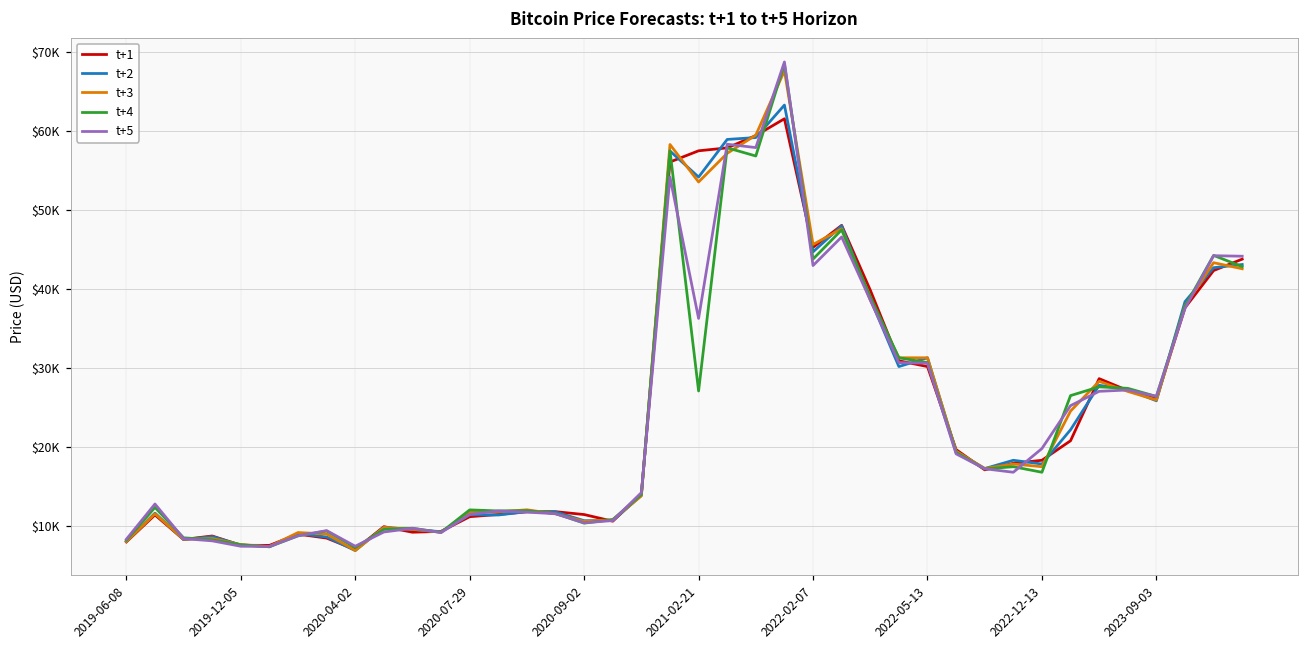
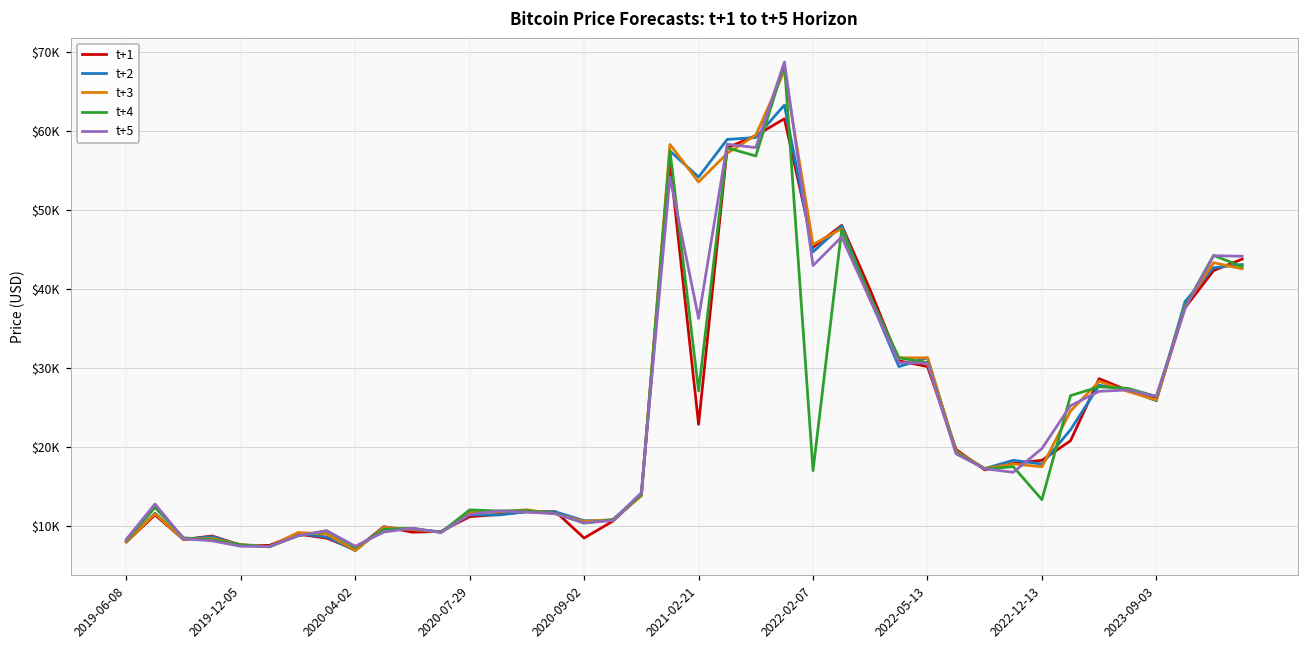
  {
    "t+1": {
-     "2020-09-02": "$11000",
-     "2021-02-21": "$58000",
+     "2020-09-02": "$8000",
+     "2021-02-21": "$23000",
      "2022-02-07": "$45000",
      "2022-05-13": "$30000",
      "2022-12-13": "$18000"
    },
    "t+2": {
      "2021-02-21": "$54000",
      "2022-02-07": "$45000"
    },
    "t+3": {
      "2021-02-21": "$54000",
      "2022-02-07": "$46000"
    },
    "t+4": {
      "2021-02-21": "$27000",
-     "2022-02-07": "$44000",
-     "2022-12-13": "$17000"
+     "2022-02-07": "$17000",
+     "2022-12-13": "$13000"
    },
    "t+5": {
      "2021-02-21": "$36000",
      "2022-02-07": "$43000",
      "2022-12-13": "$20000"
    }
  }
